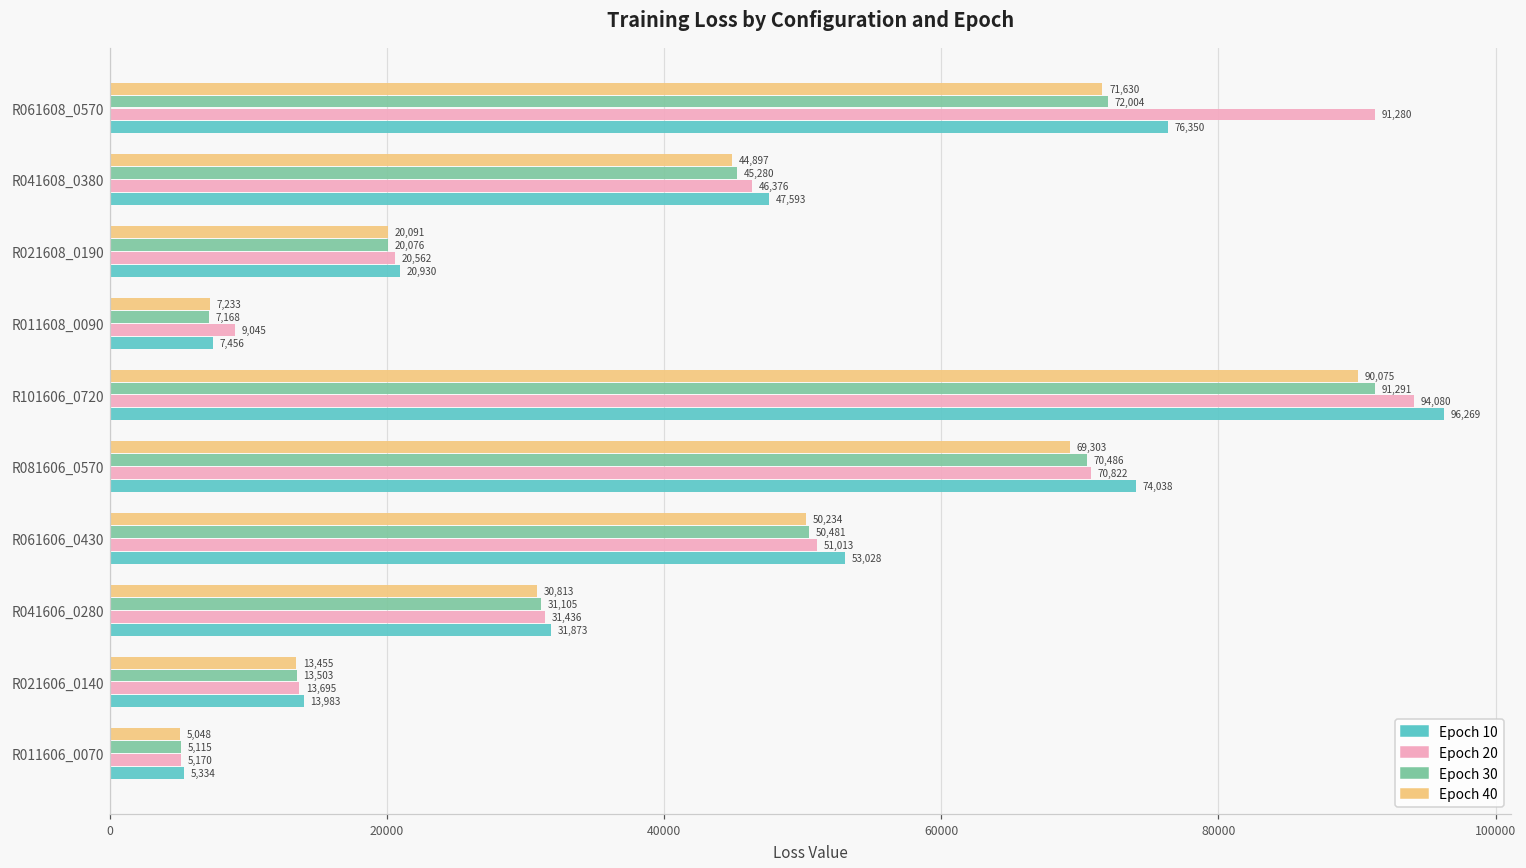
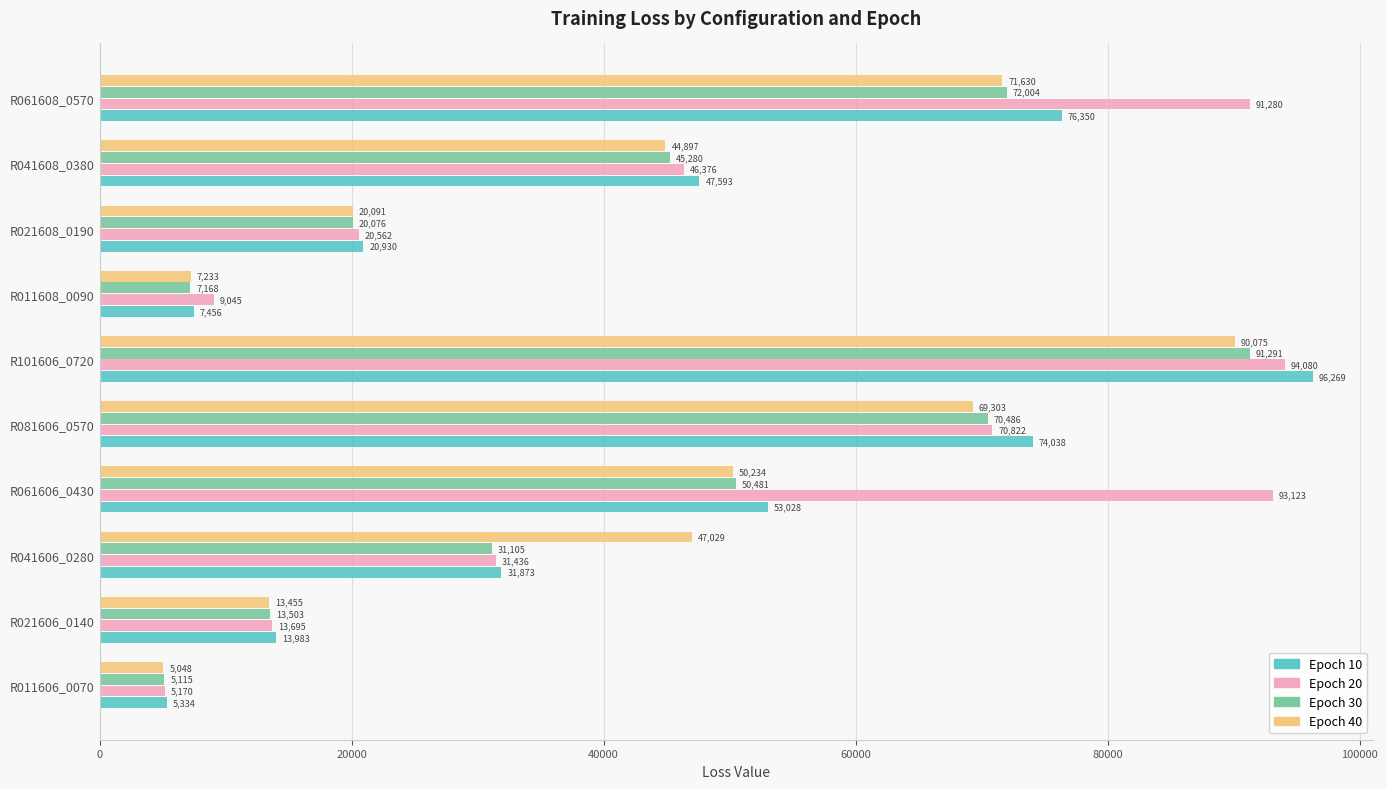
  {
    "Epoch 20": {
      "R061608_0570": "91,280",
      "R041608_0380": "46,376",
      "R021608_0190": "20,562",
      "R011608_0090": "9,045",
      "R101606_0720": "94,080",
      "R081606_0570": "70,822",
-     "R061606_0430": "51,013",
+     "R061606_0430": "93,123",
      "R041606_0280": "31,436",
      "R021606_0140": "13,695",
      "R011606_0070": "5,170"
    },
    "Epoch 40": {
      "R061608_0570": "71,630",
      "R041608_0380": "44,897",
      "R021608_0190": "20,091",
      "R011608_0090": "7,233",
      "R101606_0720": "90,075",
      "R081606_0570": "69,303",
      "R061606_0430": "50,234",
-     "R041606_0280": "30,813",
+     "R041606_0280": "47,029",
      "R021606_0140": "13,455",
      "R011606_0070": "5,048"
    }
  }
